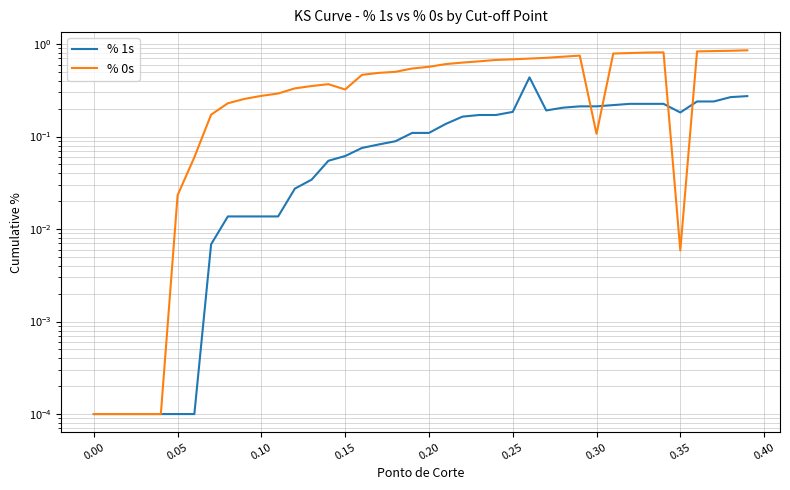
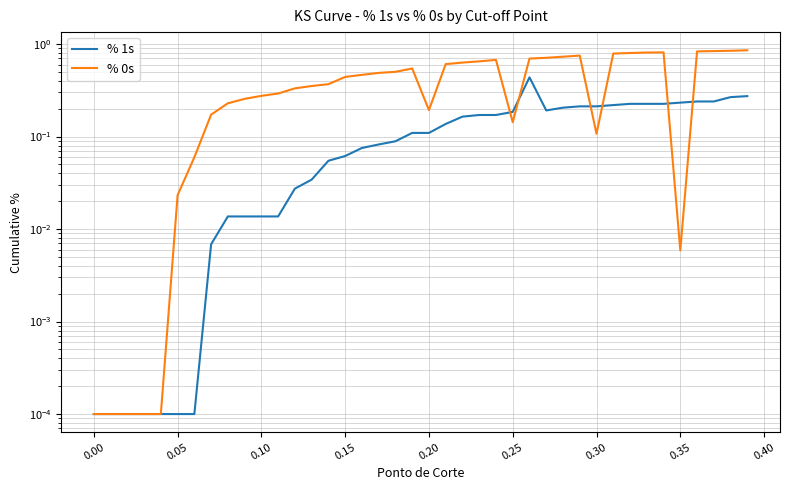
  {
    "% 1s": {
      "0.05": 0.00010,
      "0.10": 0.014,
      "0.15": 0.06,
      "0.20": 0.11,
      "0.25": 0.18,
      "0.30": 0.21,
-     "0.35": 0.18
+     "0.35": 0.23
    },
    "% 0s": {
      "0.05": 0.023,
      "0.10": 0.28,
-     "0.15": 0.32,
-     "0.20": 0.6,
-     "0.25": 0.7,
+     "0.15": 0.4,
+     "0.20": 0.19,
+     "0.25": 0.14,
      "0.30": 0.11,
      "0.35": 0.006
    }
  }
